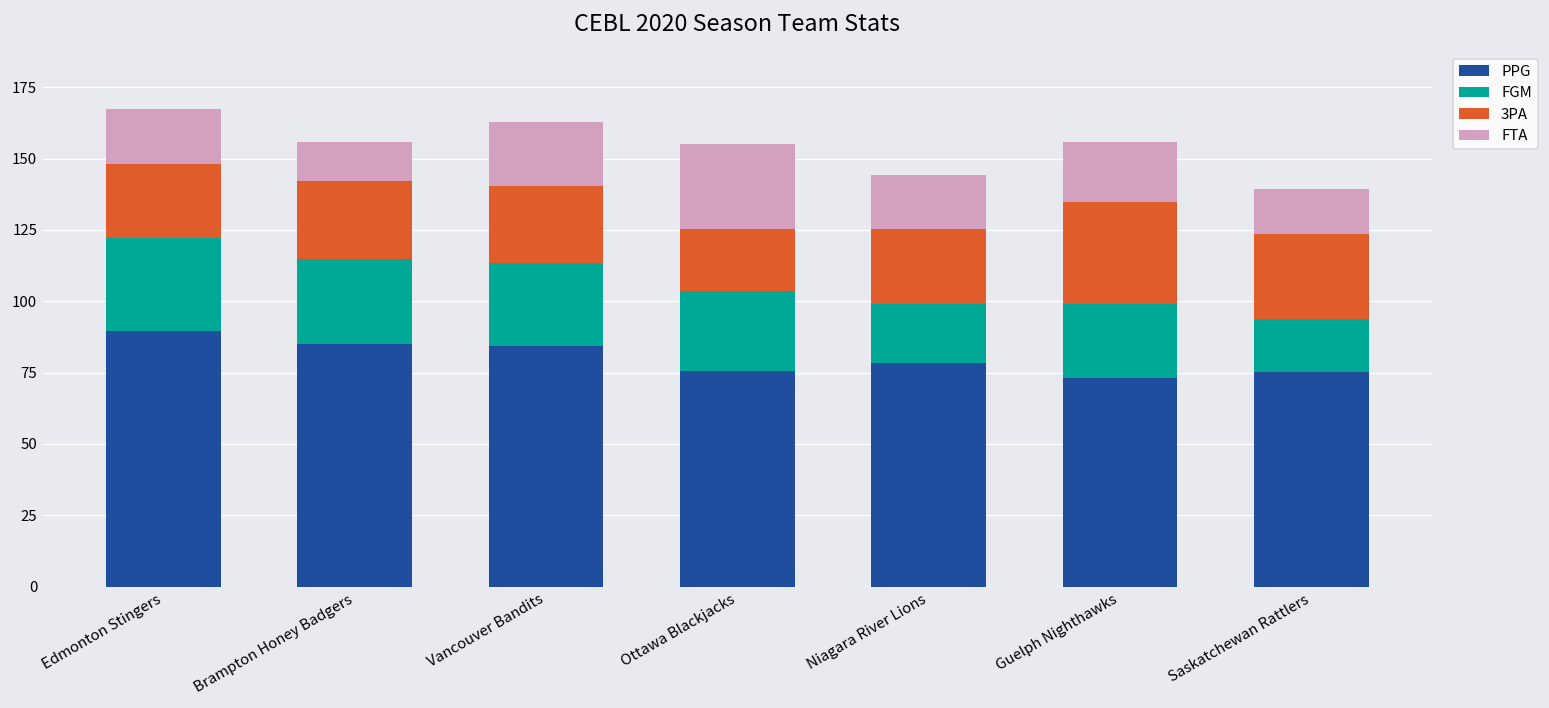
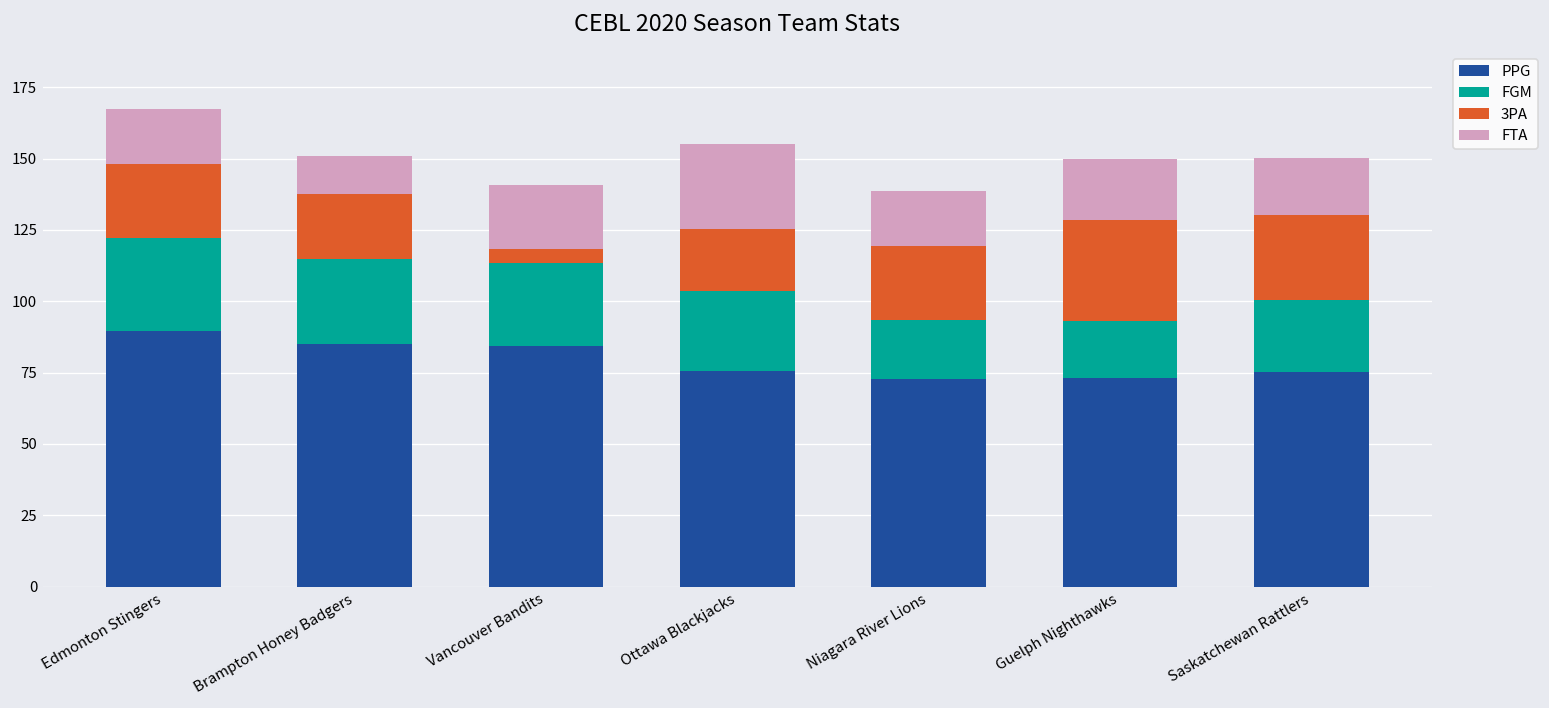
  {
    "PPG": {
      "Edmonton Stingers": 89,
      "Brampton Honey Badgers": 85,
      "Vancouver Bandits": 84,
      "Ottawa Blackjacks": 76,
-     "Niagara River Lions": 78,
+     "Niagara River Lions": 73,
      "Guelph Nighthawks": 73,
      "Saskatchewan Rattlers": 75
    },
    "FGM": {
      "Edmonton Stingers": 33,
      "Brampton Honey Badgers": 30,
      "Vancouver Bandits": 29,
      "Ottawa Blackjacks": 28,
      "Niagara River Lions": 21,
-     "Guelph Nighthawks": 26,
-     "Saskatchewan Rattlers": 19
+     "Guelph Nighthawks": 20,
+     "Saskatchewan Rattlers": 25
    },
    "3PA": {
      "Edmonton Stingers": 26,
-     "Brampton Honey Badgers": 28,
-     "Vancouver Bandits": 27,
+     "Brampton Honey Badgers": 23,
+     "Vancouver Bandits": 5,
      "Ottawa Blackjacks": 22,
      "Niagara River Lions": 26,
      "Guelph Nighthawks": 35,
      "Saskatchewan Rattlers": 30
    },
    "FTA": {
      "Edmonton Stingers": 19,
      "Brampton Honey Badgers": 14,
      "Vancouver Bandits": 22,
      "Ottawa Blackjacks": 30,
      "Niagara River Lions": 19,
      "Guelph Nighthawks": 21,
-     "Saskatchewan Rattlers": 16
+     "Saskatchewan Rattlers": 20
    }
  }
